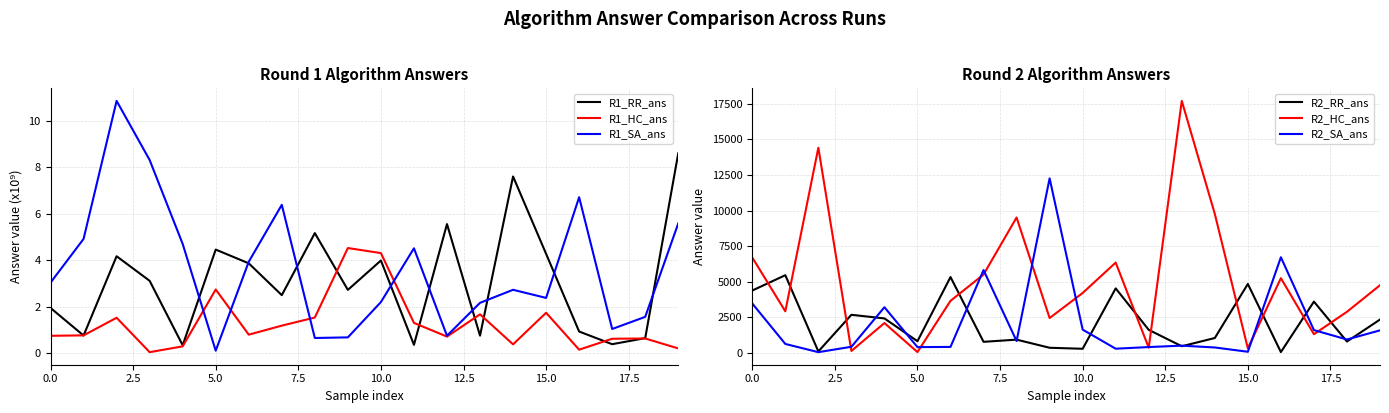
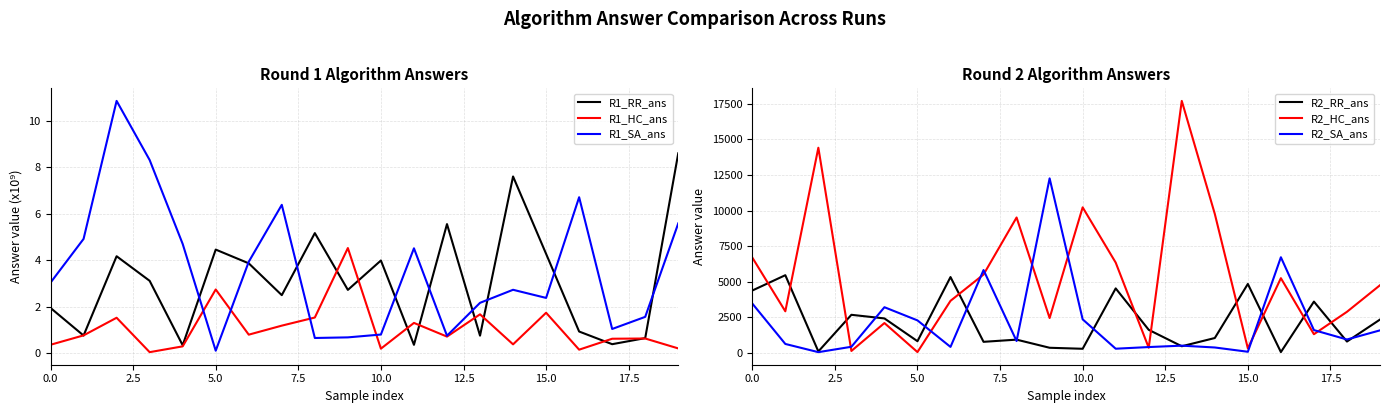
  {
    "Round 1 Algorithm Answers": {
      "R1_RR_ans": {
        "0.0": 1.9,
        "5.0": 4.5,
        "10.0": 4.0,
        "15.0": 4.3
      },
      "R1_HC_ans": {
-       "0.0": 0.7,
+       "0.0": 0.4,
        "5.0": 2.7,
-       "10.0": 4.3,
+       "10.0": 0.2,
        "15.0": 1.7
      },
      "R1_SA_ans": {
        "0.0": 3.0,
        "5.0": 0.1,
-       "10.0": 2.2,
+       "10.0": 0.8,
        "15.0": 2.4
      }
    },
    "Round 2 Algorithm Answers": {
      "R2_RR_ans": {
        "0.0": 4400,
        "5.0": 800,
        "10.0": 300,
        "15.0": 4900
      },
      "R2_HC_ans": {
        "0.0": 6700,
        "5.0": 100,
-       "10.0": 4200,
+       "10.0": 10200,
        "15.0": 300
      },
      "R2_SA_ans": {
        "0.0": 3500,
-       "5.0": 400,
-       "10.0": 1600,
+       "5.0": 2300,
+       "10.0": 2400,
        "15.0": 100
      }
    }
  }
